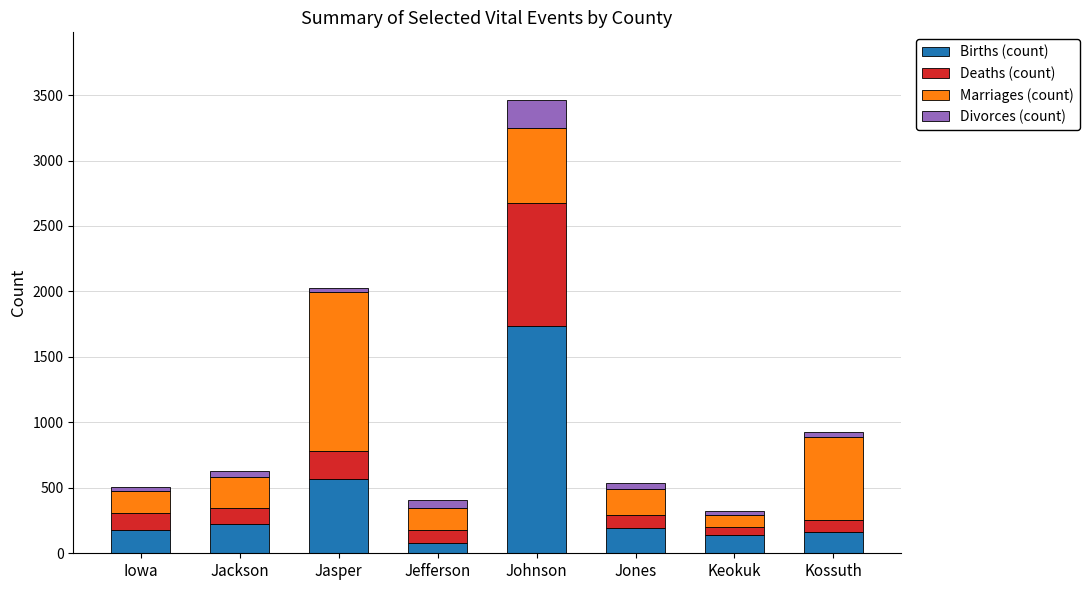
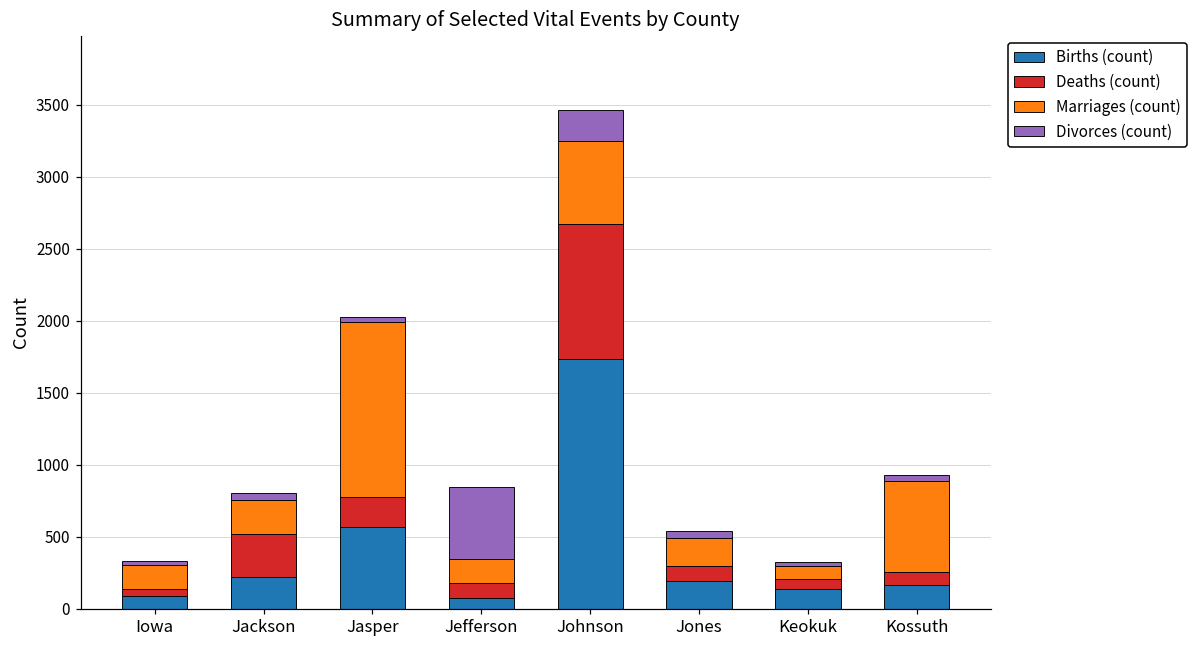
  {
    "Births (count)": {
-     "Iowa": 180,
+     "Iowa": 90,
      "Jackson": 220,
      "Jasper": 570,
      "Jefferson": 80,
      "Johnson": 1730,
      "Jones": 190,
      "Keokuk": 140,
      "Kossuth": 160
    },
    "Deaths (count)": {
-     "Iowa": 130,
-     "Jackson": 130,
+     "Iowa": 50,
+     "Jackson": 300,
      "Jasper": 210,
      "Jefferson": 100,
      "Johnson": 940,
      "Jones": 110,
      "Keokuk": 70,
      "Kossuth": 90
    },
    "Marriages (count)": {
      "Iowa": 160,
      "Jackson": 240,
      "Jasper": 1220,
      "Jefferson": 160,
      "Johnson": 580,
      "Jones": 190,
      "Keokuk": 90,
      "Kossuth": 640
    },
    "Divorces (count)": {
      "Iowa": 30,
      "Jackson": 50,
      "Jasper": 30,
-     "Jefferson": 60,
+     "Jefferson": 500,
      "Johnson": 210,
      "Jones": 50,
      "Keokuk": 30,
      "Kossuth": 40
    }
  }
